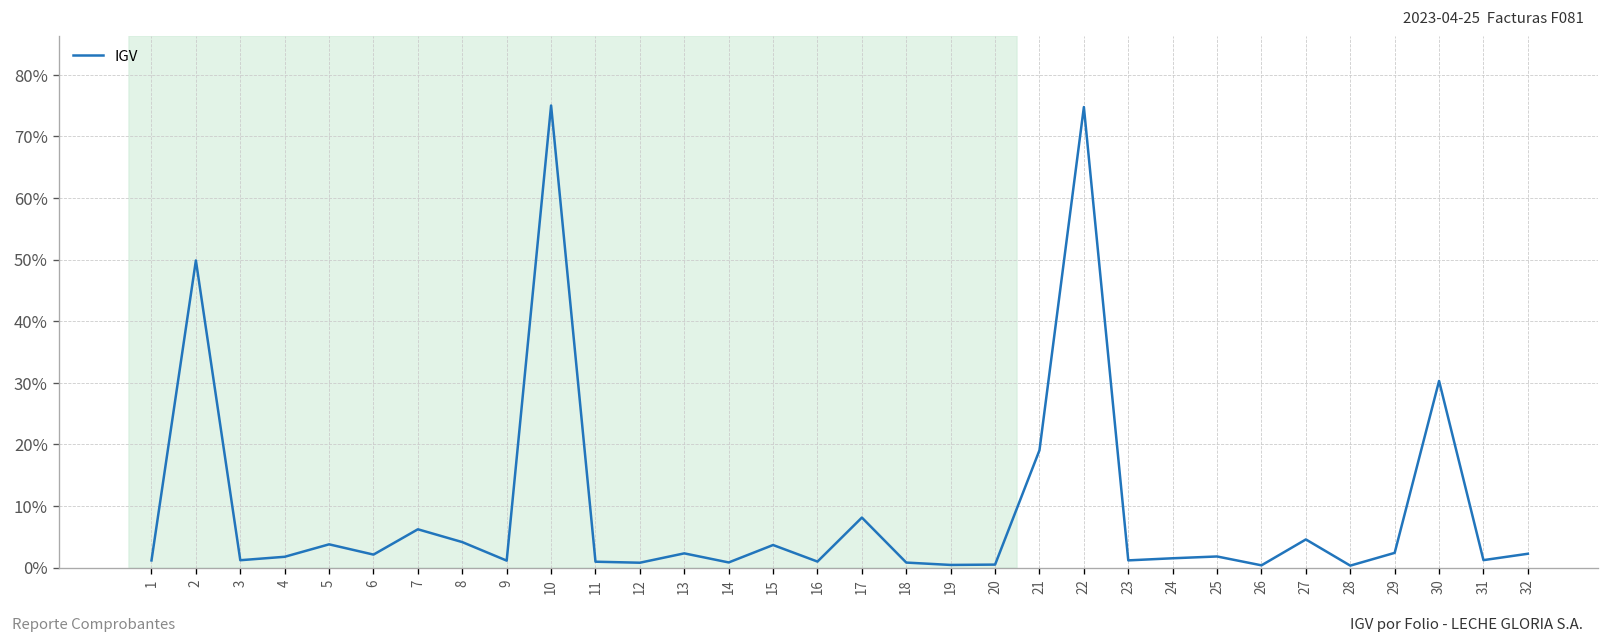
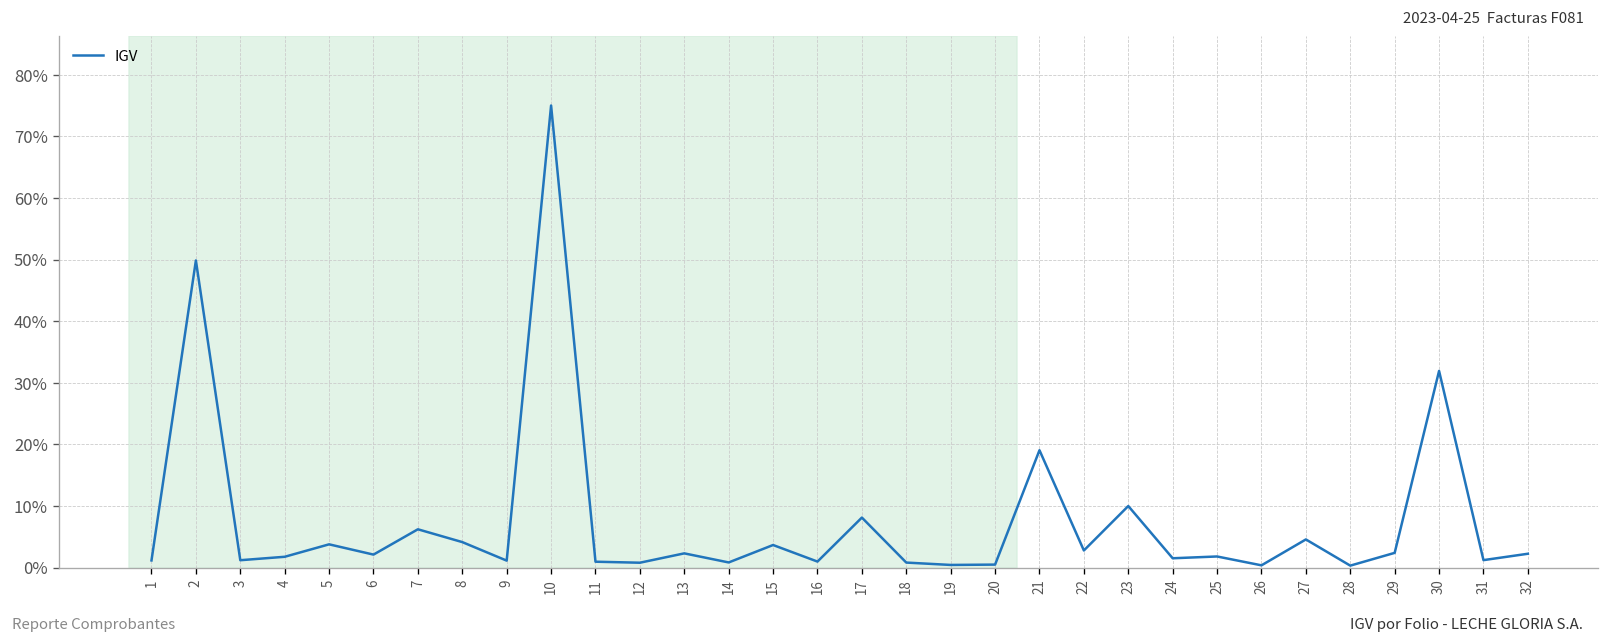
  {
    "1": "1%",
    "2": "50%",
    "3": "1%",
    "4": "2%",
    "5": "4%",
    "6": "2%",
    "7": "6%",
    "8": "4%",
    "9": "1%",
    "10": "75%",
    "11": "1%",
    "12": "1%",
    "13": "2%",
    "14": "1%",
    "15": "4%",
    "16": "1%",
    "17": "8%",
    "18": "1%",
    "19": "0%",
    "20": "0%",
    "21": "19%",
-   "22": "75%",
-   "23": "1%",
+   "22": "3%",
+   "23": "10%",
    "24": "2%",
    "25": "2%",
    "26": "0%",
    "27": "5%",
    "28": "0%",
    "29": "2%",
-   "30": "30%",
+   "30": "32%",
    "31": "1%",
    "32": "2%"
  }
